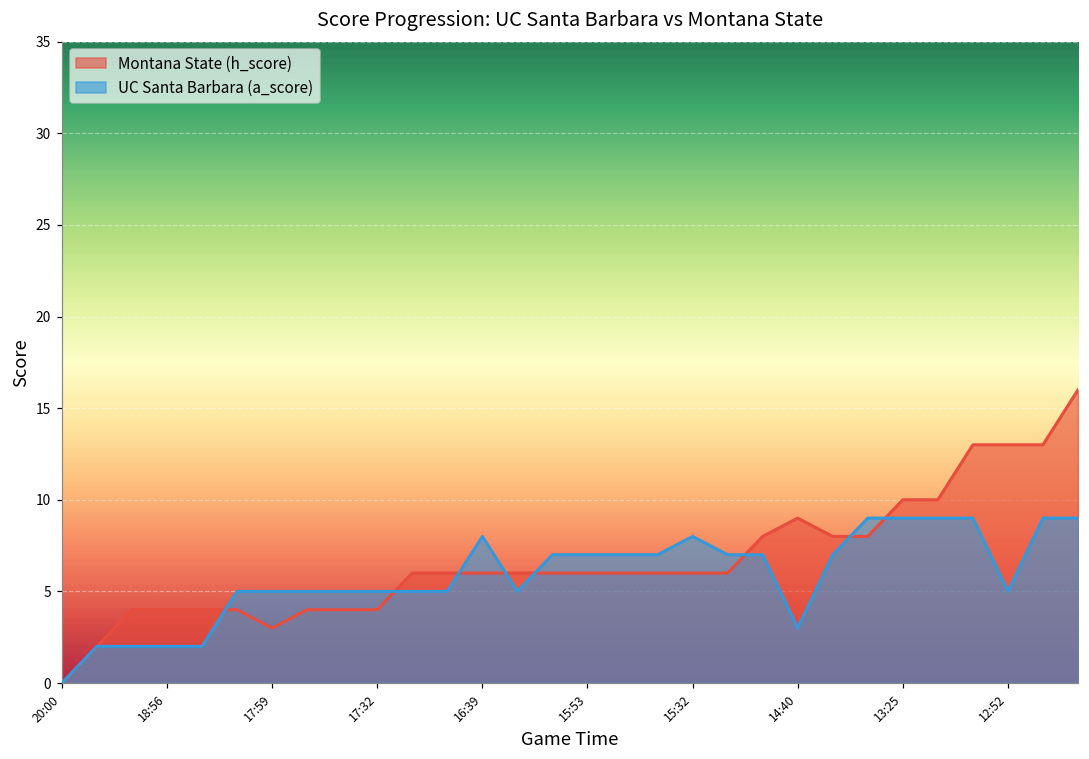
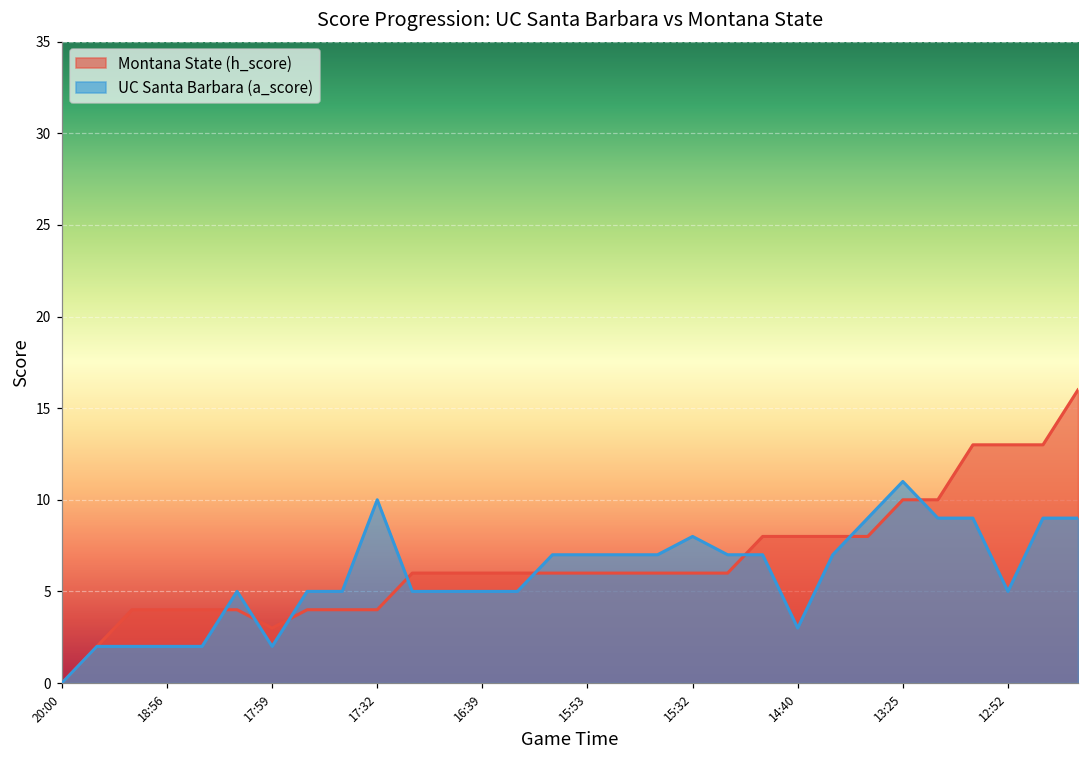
  {
    "Montana State (h_score)": {
      "18:56": 4,
      "17:59": 3,
      "17:32": 4,
      "16:39": 6,
      "15:53": 6,
      "15:32": 6,
-     "14:40": 9,
+     "14:40": 8,
      "13:25": 10,
      "12:52": 13
    },
    "UC Santa Barbara (a_score)": {
      "18:56": 2,
-     "17:59": 5,
-     "17:32": 5,
-     "16:39": 8,
+     "17:59": 2,
+     "17:32": 10,
+     "16:39": 5,
      "15:53": 7,
      "15:32": 8,
      "14:40": 3,
-     "13:25": 9,
+     "13:25": 11,
      "12:52": 5
    }
  }
